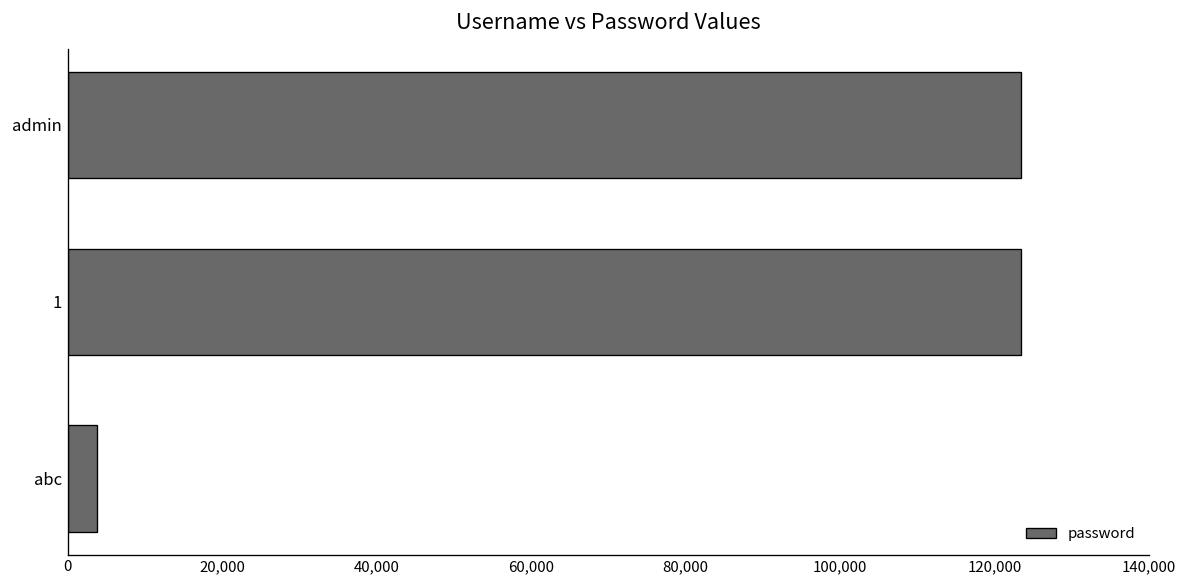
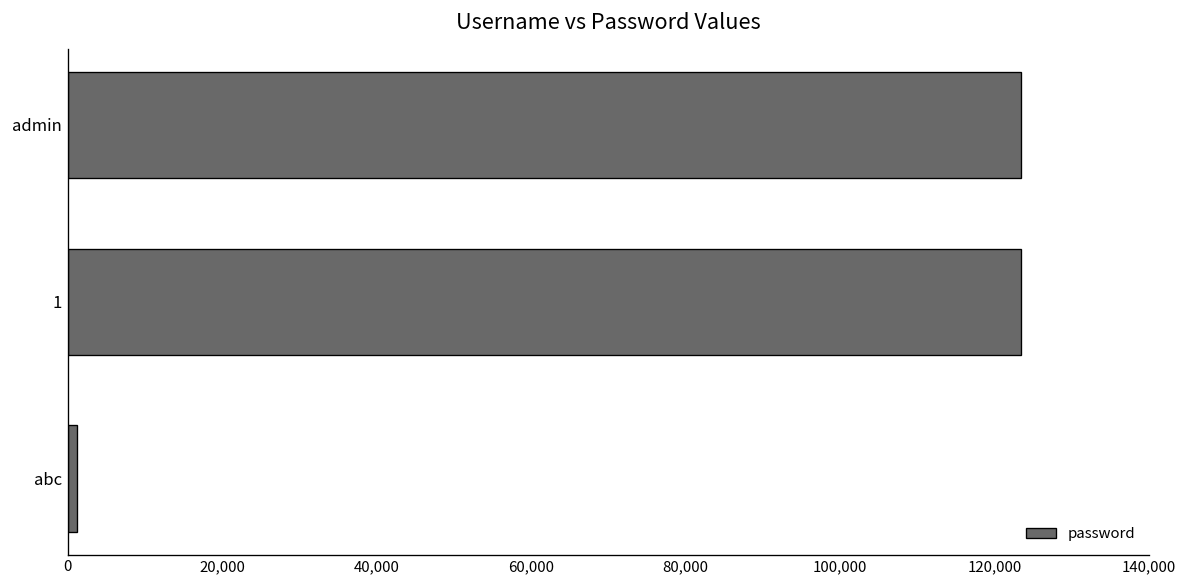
  {
    "admin": "123,000",
    "1": "123,000",
-   "abc": "4,000"
+   "abc": "1,000"
  }
